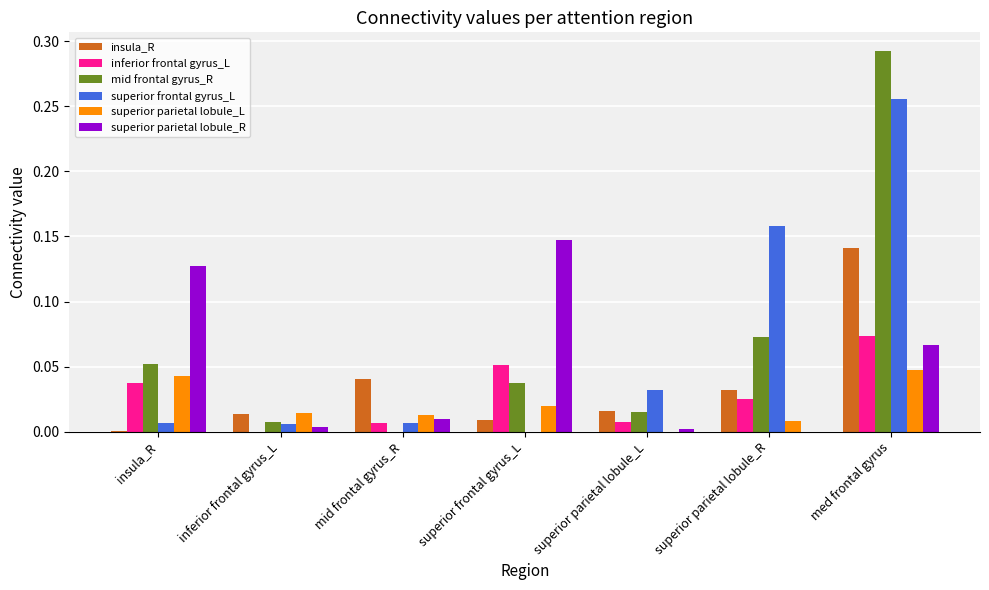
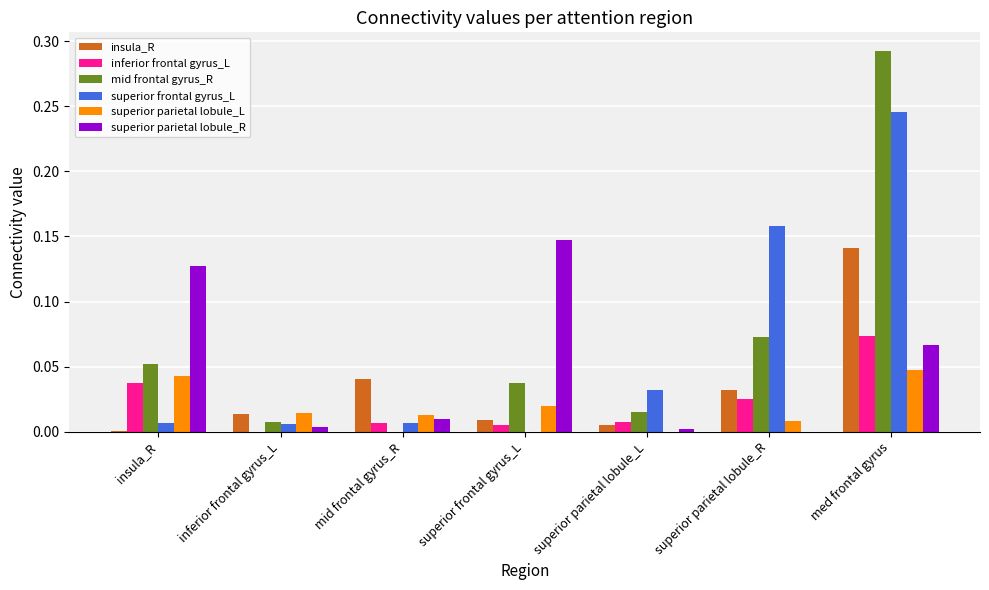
  {
    "insula_R": {
      "inferior frontal gyrus_L": 0.014,
      "mid frontal gyrus_R": 0.041,
      "superior frontal gyrus_L": 0.009,
-     "superior parietal lobule_L": 0.016,
+     "superior parietal lobule_L": 0.005,
      "superior parietal lobule_R": 0.032,
      "med frontal gyrus": 0.141
    },
    "inferior frontal gyrus_L": {
      "insula_R": 0.037,
      "mid frontal gyrus_R": 0.007,
-     "superior frontal gyrus_L": 0.051,
+     "superior frontal gyrus_L": 0.006,
      "superior parietal lobule_L": 0.008,
      "superior parietal lobule_R": 0.025,
      "med frontal gyrus": 0.073
    },
    "mid frontal gyrus_R": {
      "insula_R": 0.052,
      "inferior frontal gyrus_L": 0.007,
      "superior frontal gyrus_L": 0.037,
      "superior parietal lobule_L": 0.015,
      "superior parietal lobule_R": 0.073,
      "med frontal gyrus": 0.292
    },
    "superior frontal gyrus_L": {
      "insula_R": 0.007,
      "inferior frontal gyrus_L": 0.006,
      "mid frontal gyrus_R": 0.007,
      "superior parietal lobule_L": 0.032,
      "superior parietal lobule_R": 0.158,
-     "med frontal gyrus": 0.256
+     "med frontal gyrus": 0.245
    },
    "superior parietal lobule_L": {
      "insula_R": 0.043,
      "inferior frontal gyrus_L": 0.015,
      "mid frontal gyrus_R": 0.013,
      "superior frontal gyrus_L": 0.020,
      "superior parietal lobule_R": 0.008,
      "med frontal gyrus": 0.048
    },
    "superior parietal lobule_R": {
      "insula_R": 0.127,
      "inferior frontal gyrus_L": 0.004,
      "mid frontal gyrus_R": 0.010,
      "superior frontal gyrus_L": 0.147,
      "superior parietal lobule_L": 0.002,
      "med frontal gyrus": 0.067
    }
  }
